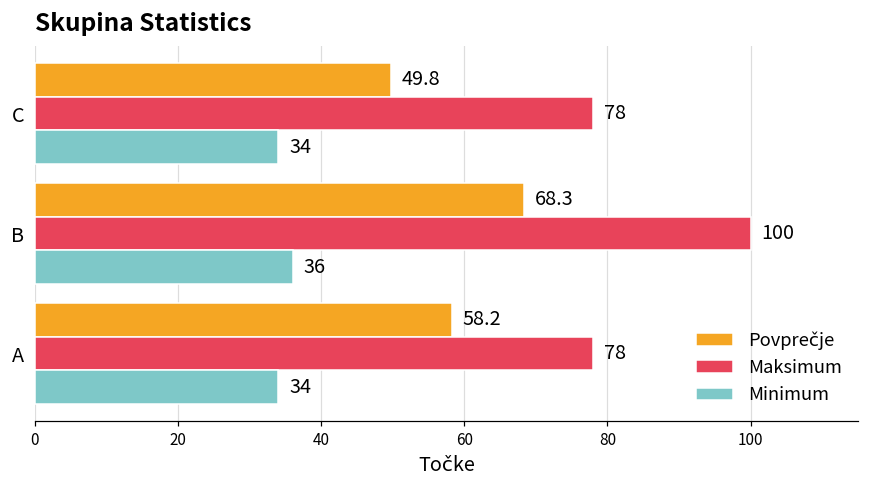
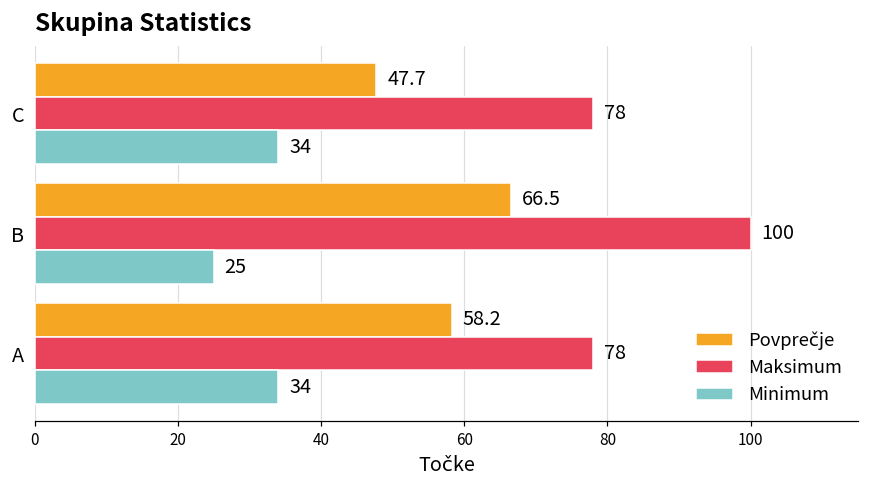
  {
    "Povprečje": {
-     "C": 49.8,
-     "B": 68.3,
+     "C": 47.7,
+     "B": 66.5,
      "A": 58.2
    },
    "Maksimum": {
      "C": 78,
      "B": 100,
      "A": 78
    },
    "Minimum": {
      "C": 34,
-     "B": 36,
+     "B": 25,
      "A": 34
    }
  }
